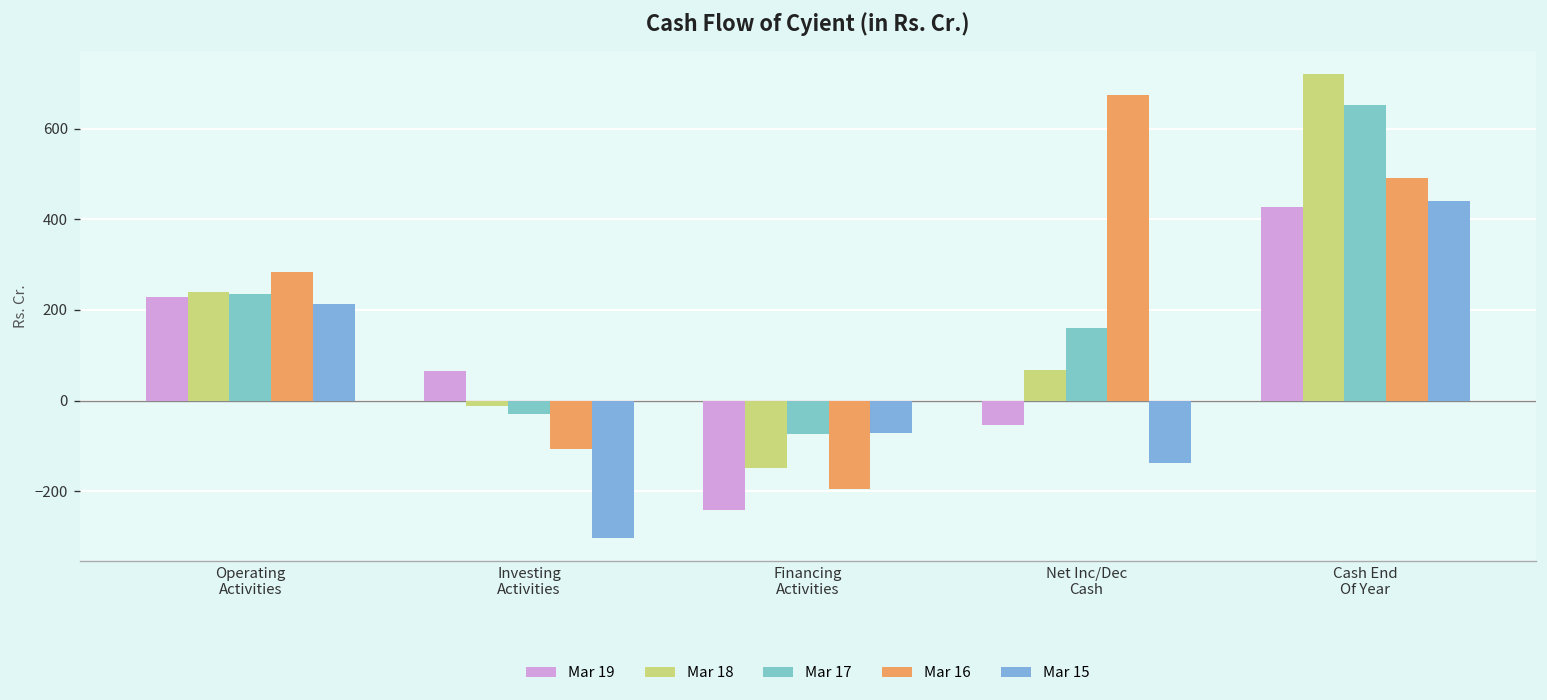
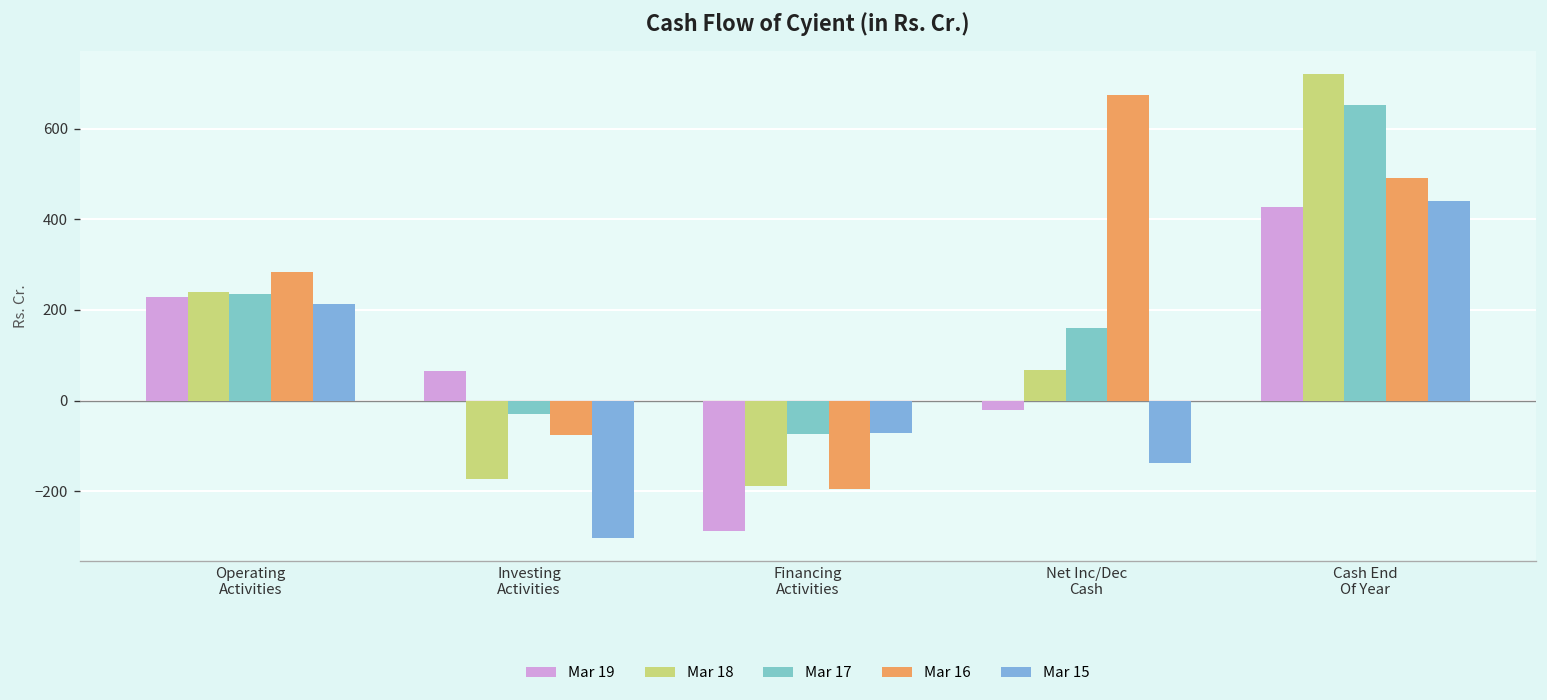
  {
    "Mar 19": {
      "Operating Activities": 230,
      "Investing Activities": 60,
-     "Financing Activities": -240,
-     "Net Inc/Dec Cash": -60,
+     "Financing Activities": -290,
+     "Net Inc/Dec Cash": -20,
      "Cash End Of Year": 430
    },
    "Mar 18": {
      "Operating Activities": 240,
-     "Investing Activities": -10,
-     "Financing Activities": -150,
+     "Investing Activities": -170,
+     "Financing Activities": -190,
      "Net Inc/Dec Cash": 70,
      "Cash End Of Year": 720
    },
    "Mar 16": {
      "Operating Activities": 280,
-     "Investing Activities": -110,
+     "Investing Activities": -80,
      "Financing Activities": -190,
      "Net Inc/Dec Cash": 670,
      "Cash End Of Year": 490
    }
  }
